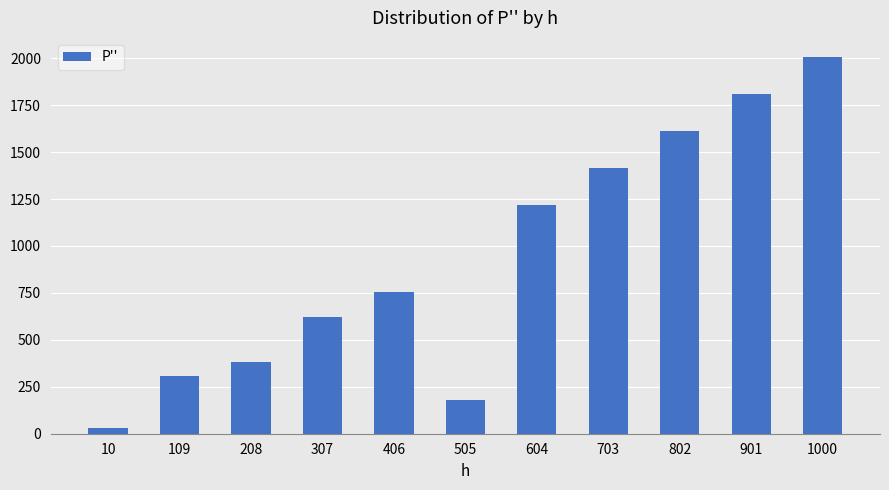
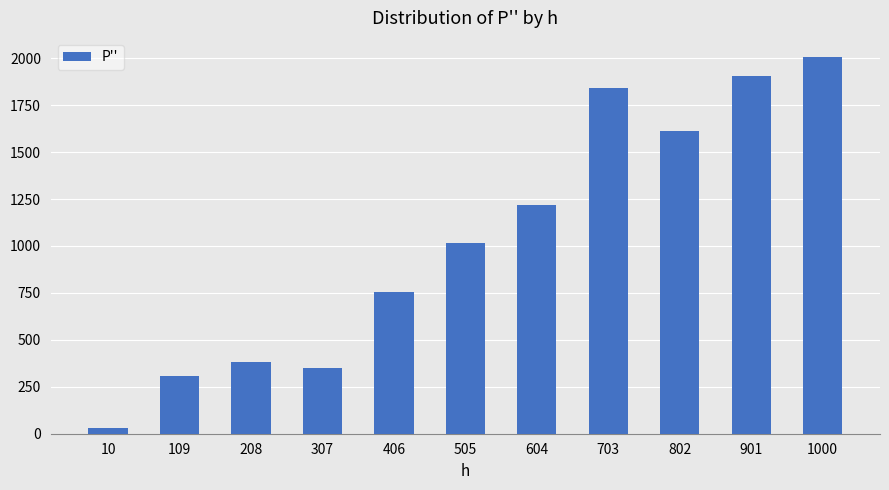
  {
    "10": 30,
    "109": 310,
    "208": 380,
-   "307": 620,
+   "307": 350,
    "406": 750,
-   "505": 180,
+   "505": 1020,
    "604": 1220,
-   "703": 1410,
+   "703": 1840,
    "802": 1610,
-   "901": 1810,
+   "901": 1910,
    "1000": 2010
  }
